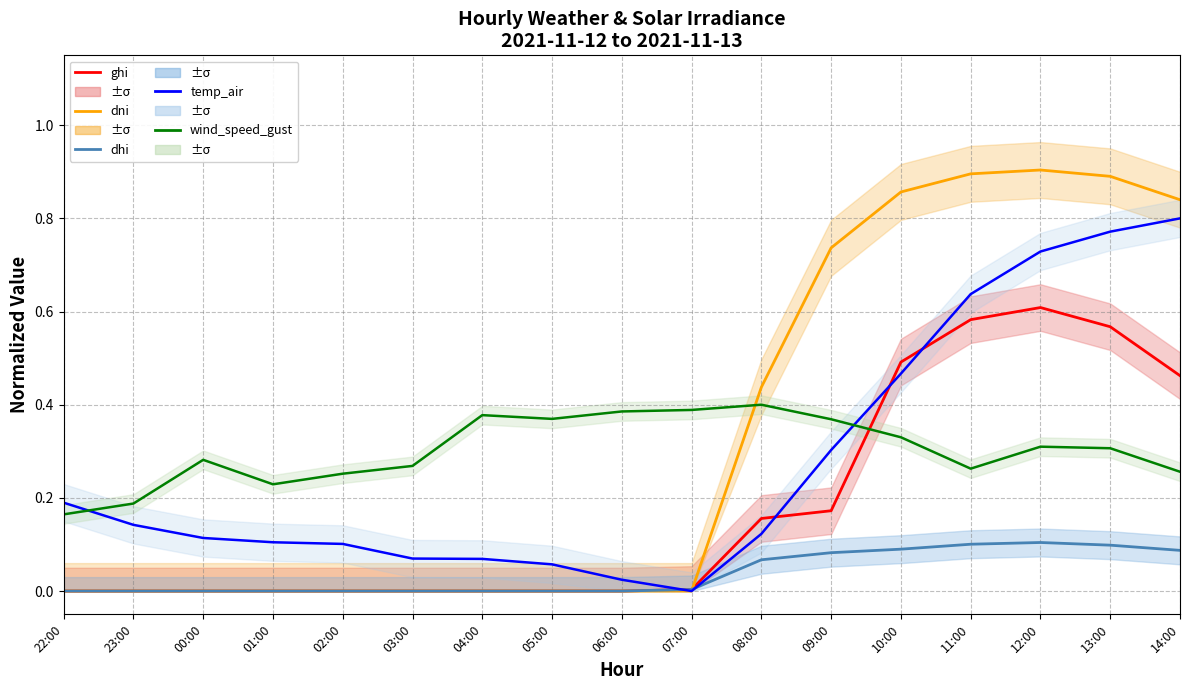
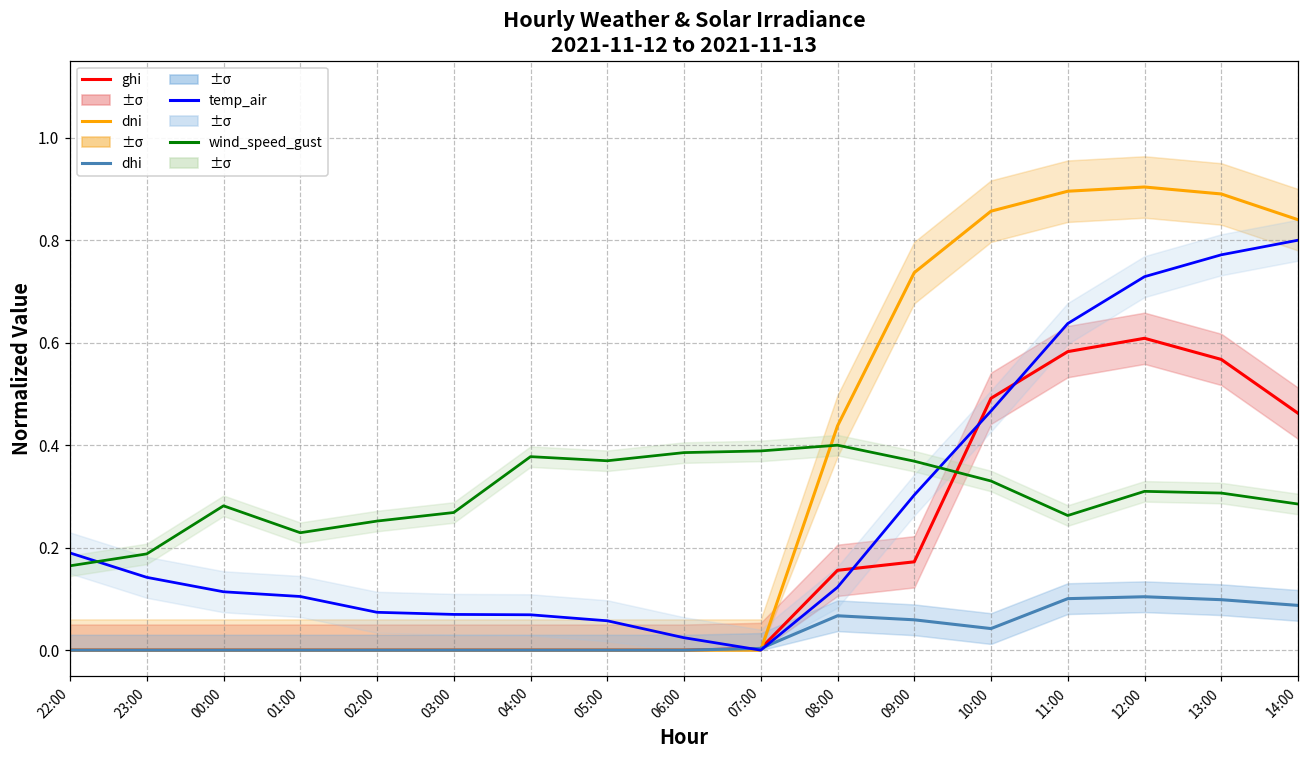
  {
    "ghi": {
      "08:00": 0.16,
      "09:00": 0.17,
      "10:00": 0.49,
      "11:00": 0.58,
      "12:00": 0.61,
      "13:00": 0.57,
      "14:00": 0.46
    },
    "dhi": {
      "08:00": 0.07,
-     "09:00": 0.08,
-     "10:00": 0.09,
+     "09:00": 0.06,
+     "10:00": 0.04,
      "11:00": 0.10,
      "12:00": 0.10,
      "13:00": 0.10,
      "14:00": 0.09
    },
    "temp_air": {
      "23:00": 0.14,
      "00:00": 0.11,
      "01:00": 0.10,
-     "02:00": 0.10,
+     "02:00": 0.07,
      "03:00": 0.07,
      "04:00": 0.07,
      "06:00": 0.02,
      "08:00": 0.12,
      "09:00": 0.30,
      "10:00": 0.47,
      "12:00": 0.73,
      "13:00": 0.77,
      "14:00": 0.80
    },
    "wind_speed_gust": {
      "22:00": 0.16,
      "23:00": 0.19,
      "00:00": 0.28,
      "01:00": 0.23,
      "02:00": 0.25,
      "03:00": 0.27,
      "04:00": 0.38,
      "05:00": 0.37,
      "06:00": 0.39,
      "07:00": 0.39,
      "08:00": 0.40,
      "09:00": 0.37,
      "10:00": 0.33,
      "11:00": 0.26,
      "12:00": 0.31,
      "13:00": 0.31,
-     "14:00": 0.26
+     "14:00": 0.29
    }
  }
